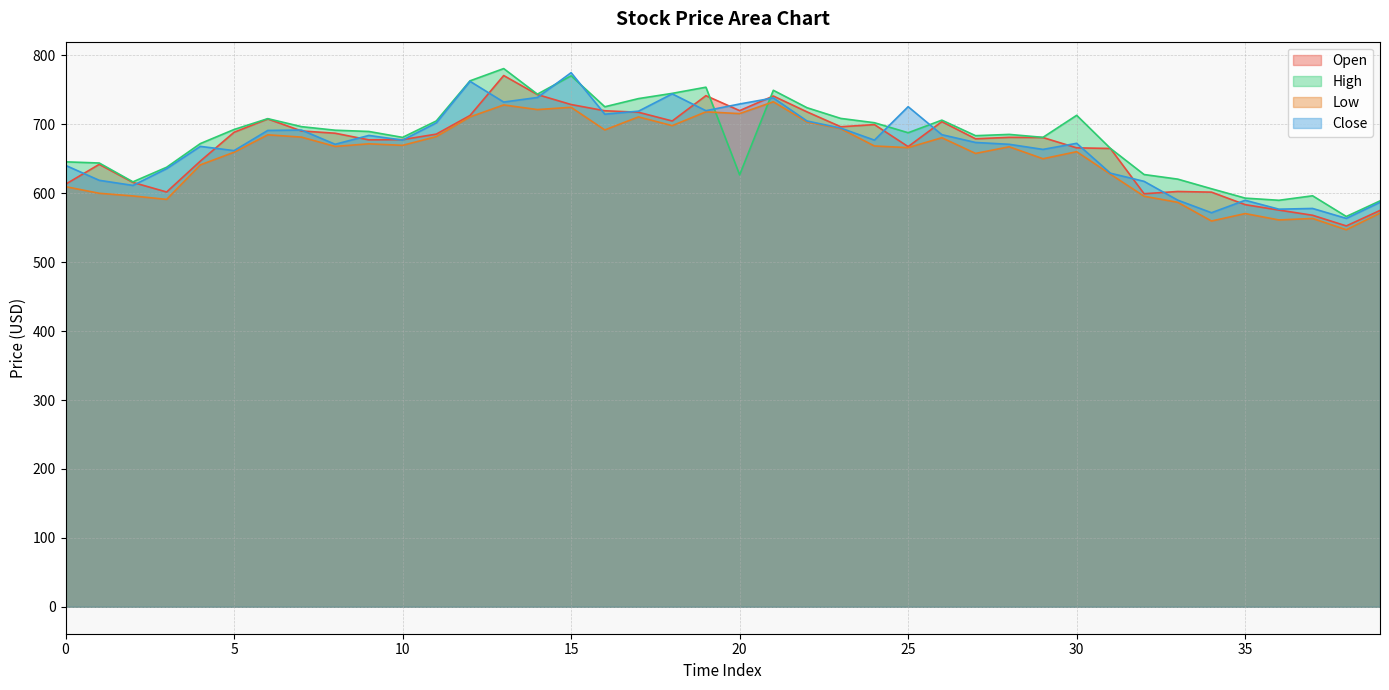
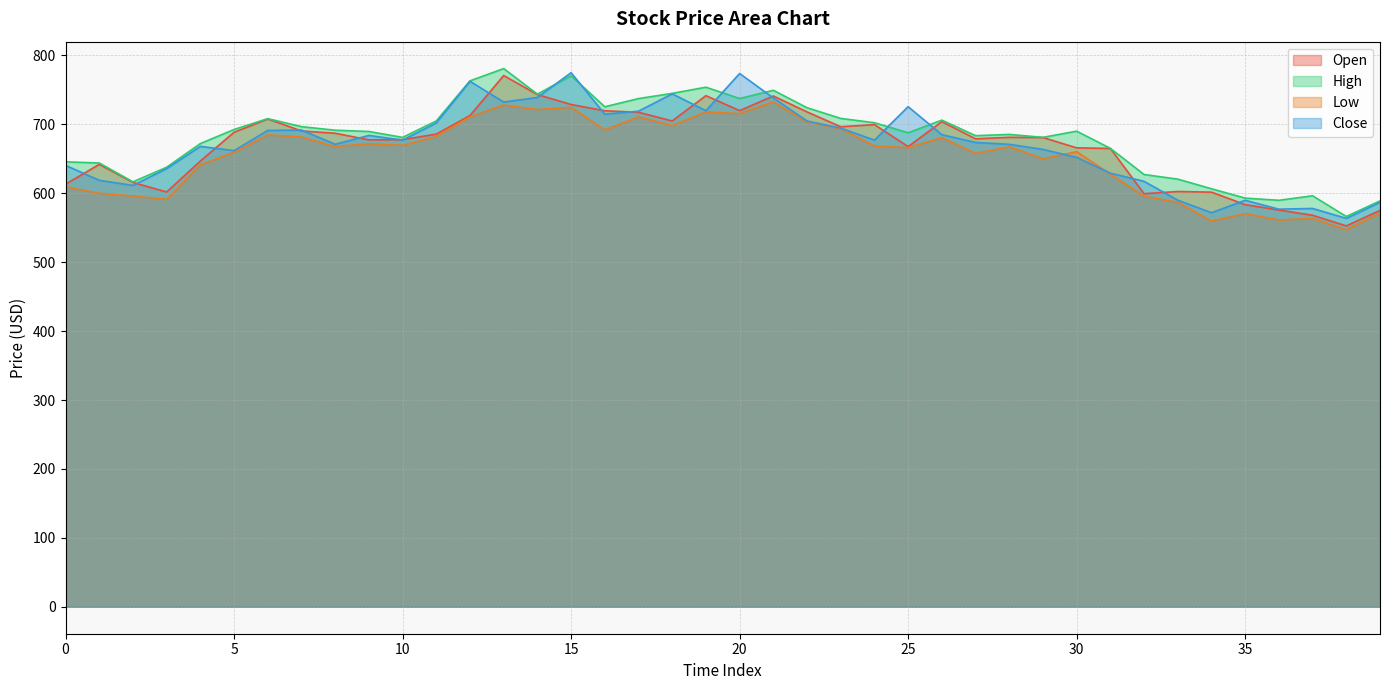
  {
    "High": {
      "0": 650,
      "5": 690,
      "15": 770,
-     "20": 630,
+     "20": 740,
      "25": 690,
-     "30": 710
+     "30": 690
    },
    "Close": {
      "0": 640,
      "15": 770,
-     "20": 730,
+     "20": 770,
      "25": 730,
-     "30": 670
+     "30": 650
    }
  }
